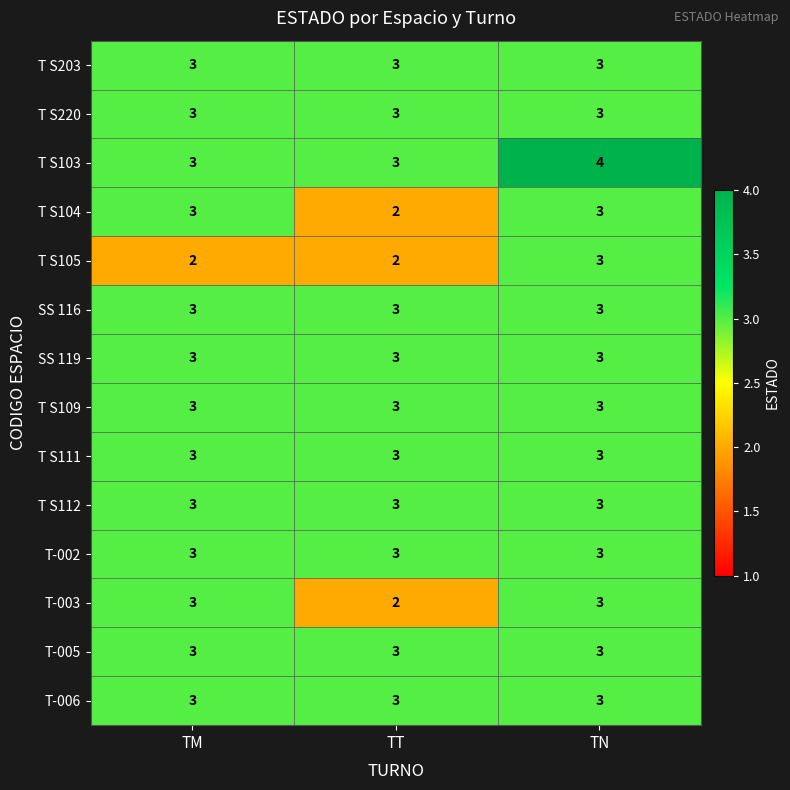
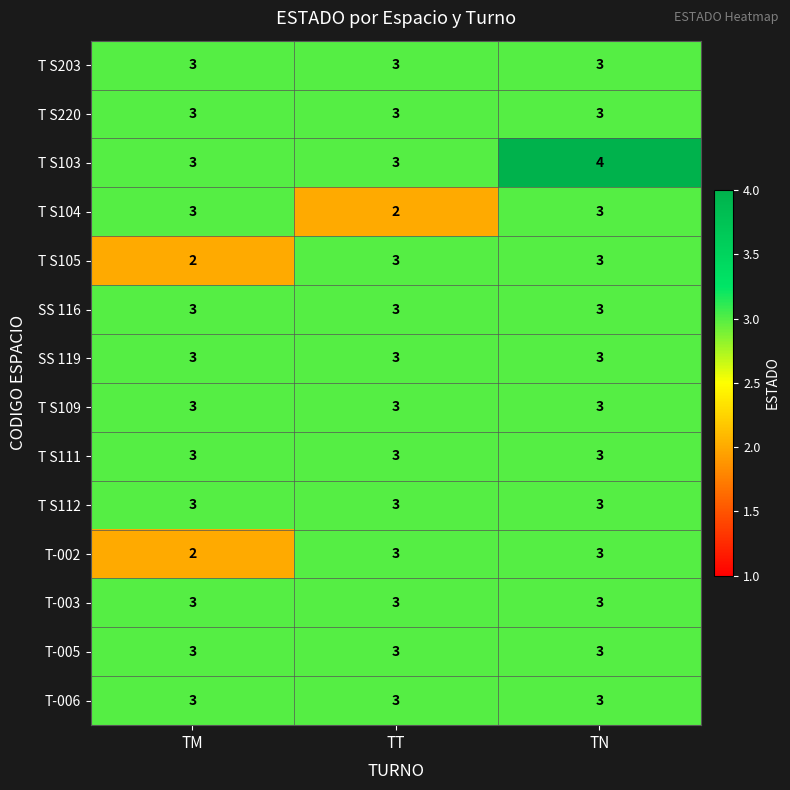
  {
    "T S203": {
      "TM": 3,
      "TT": 3,
      "TN": 3
    },
    "T S220": {
      "TM": 3,
      "TT": 3,
      "TN": 3
    },
    "T S103": {
      "TM": 3,
      "TT": 3,
      "TN": 4
    },
    "T S104": {
      "TM": 3,
      "TT": 2,
      "TN": 3
    },
    "T S105": {
      "TM": 2,
-     "TT": 2,
+     "TT": 3,
      "TN": 3
    },
    "SS 116": {
      "TM": 3,
      "TT": 3,
      "TN": 3
    },
    "SS 119": {
      "TM": 3,
      "TT": 3,
      "TN": 3
    },
    "T S109": {
      "TM": 3,
      "TT": 3,
      "TN": 3
    },
    "T S111": {
      "TM": 3,
      "TT": 3,
      "TN": 3
    },
    "T S112": {
      "TM": 3,
      "TT": 3,
      "TN": 3
    },
    "T-002": {
-     "TM": 3,
+     "TM": 2,
      "TT": 3,
      "TN": 3
    },
    "T-003": {
      "TM": 3,
-     "TT": 2,
+     "TT": 3,
      "TN": 3
    },
    "T-005": {
      "TM": 3,
      "TT": 3,
      "TN": 3
    },
    "T-006": {
      "TM": 3,
      "TT": 3,
      "TN": 3
    }
  }
